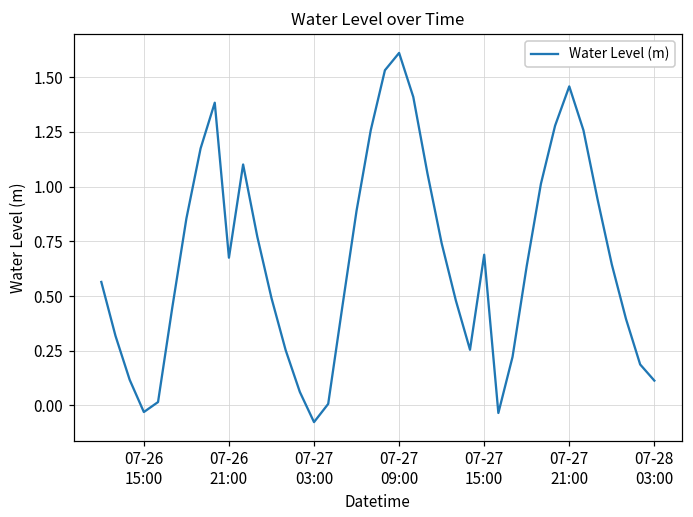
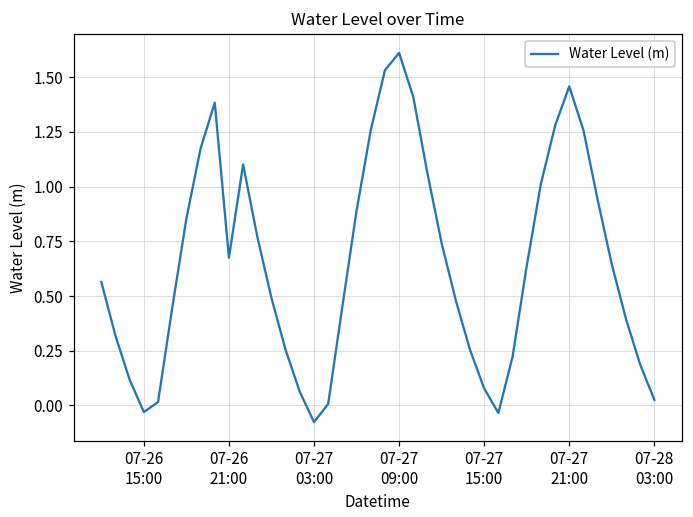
  {
    "07-26 15:00": -0.03,
    "07-26 21:00": 0.68,
    "07-27 03:00": -0.08,
    "07-27 09:00": 1.61,
-   "07-27 15:00": 0.69,
+   "07-27 15:00": 0.08,
    "07-27 21:00": 1.46,
-   "07-28 03:00": 0.11
+   "07-28 03:00": 0.03
  }
